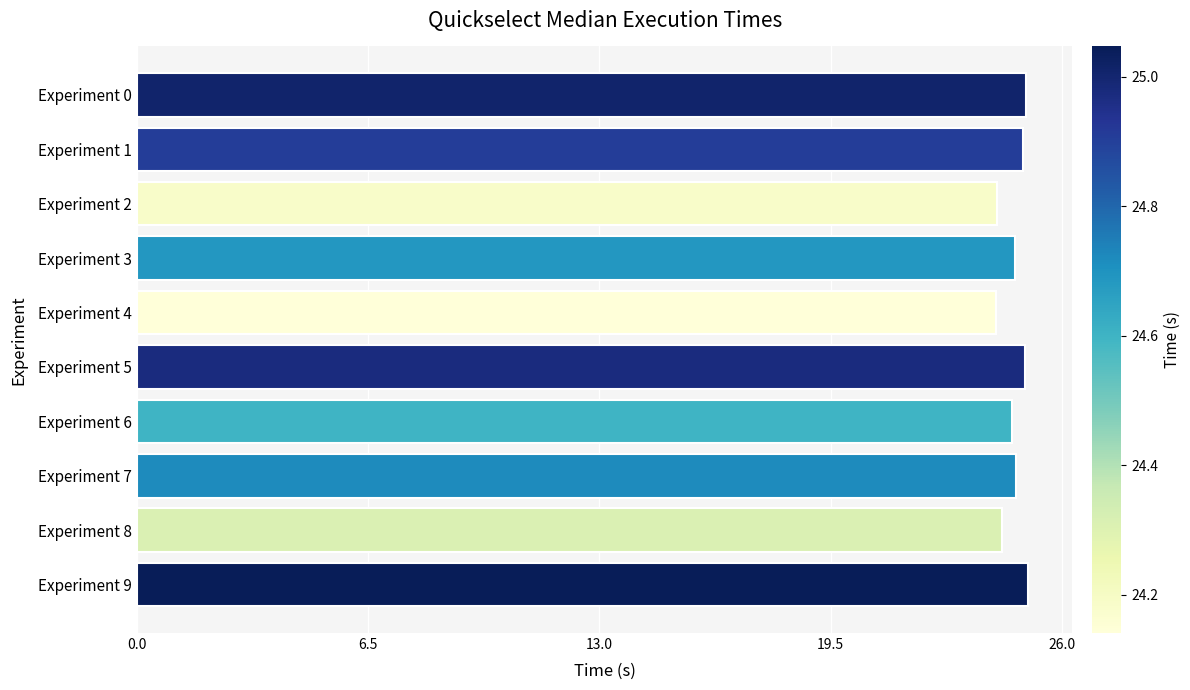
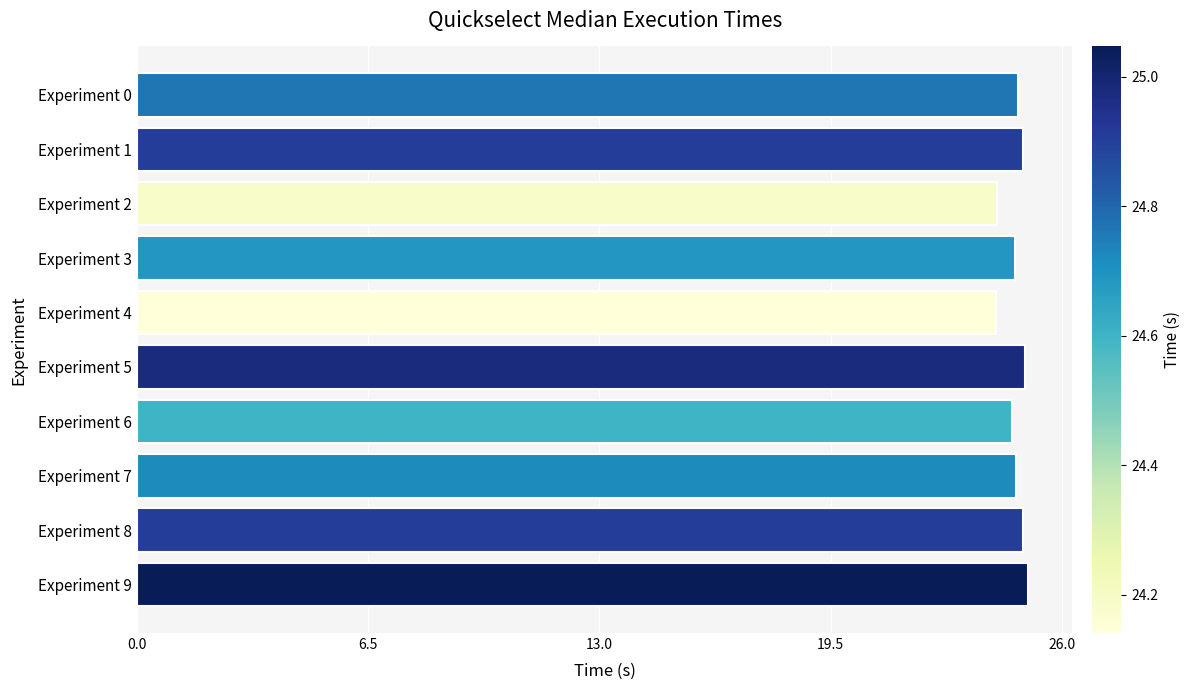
  {
-   "Experiment 0": 25.0,
+   "Experiment 0": 24.8,
    "Experiment 1": 24.9,
    "Experiment 2": 24.2,
    "Experiment 3": 24.7,
    "Experiment 4": 24.1,
    "Experiment 5": 25.0,
    "Experiment 6": 24.6,
    "Experiment 7": 24.7,
-   "Experiment 8": 24.3,
+   "Experiment 8": 24.9,
    "Experiment 9": 25.0
  }
